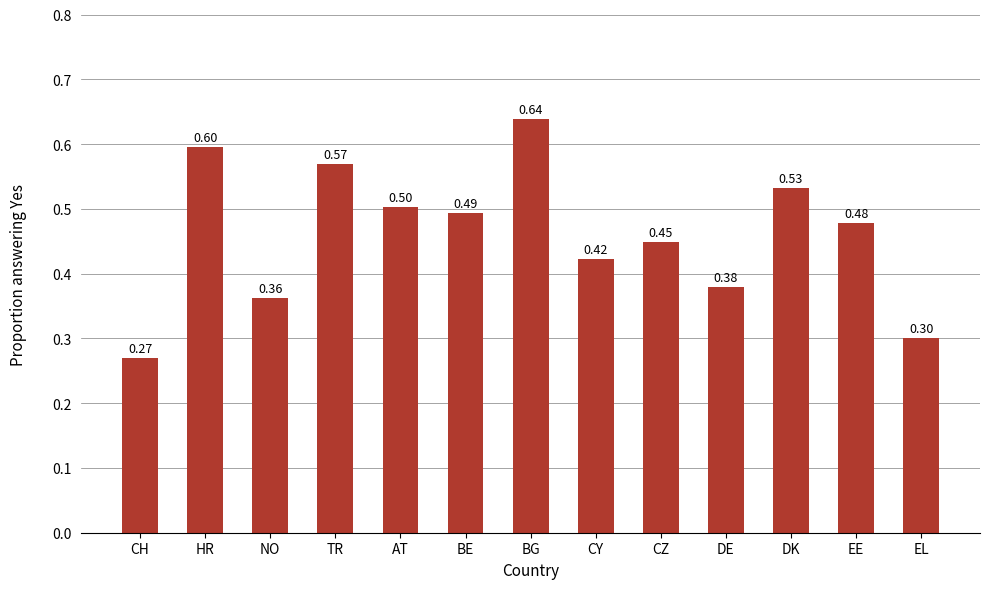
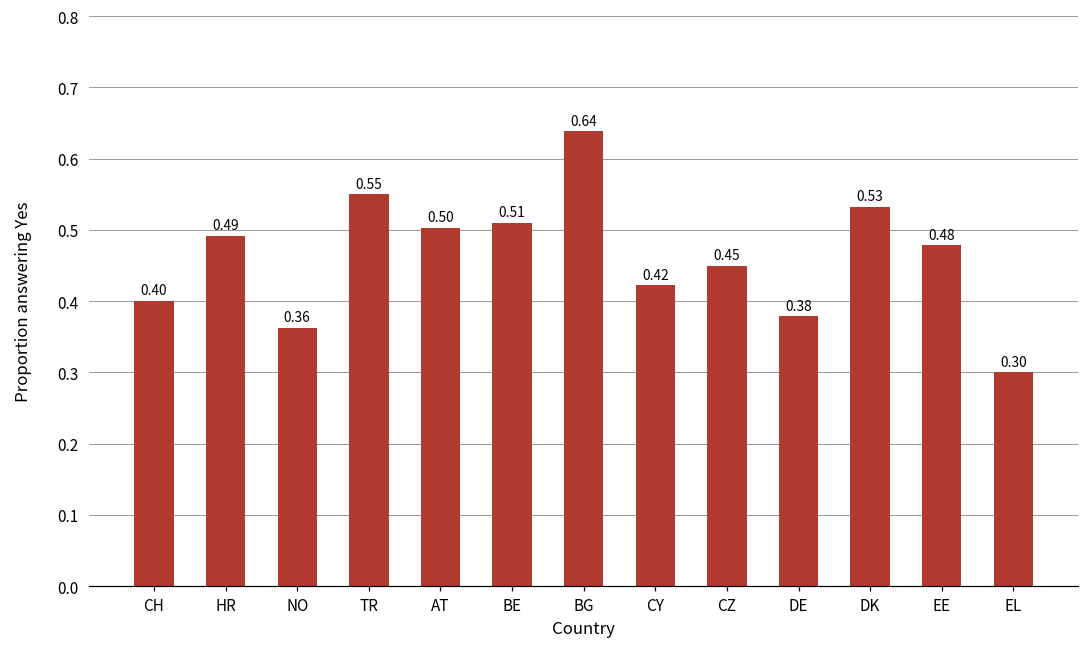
  {
-   "CH": 0.27,
-   "HR": 0.60,
+   "CH": 0.40,
+   "HR": 0.49,
    "NO": 0.36,
-   "TR": 0.57,
+   "TR": 0.55,
    "AT": 0.50,
-   "BE": 0.49,
+   "BE": 0.51,
    "BG": 0.64,
    "CY": 0.42,
    "CZ": 0.45,
    "DE": 0.38,
    "DK": 0.53,
    "EE": 0.48,
    "EL": 0.30
  }
